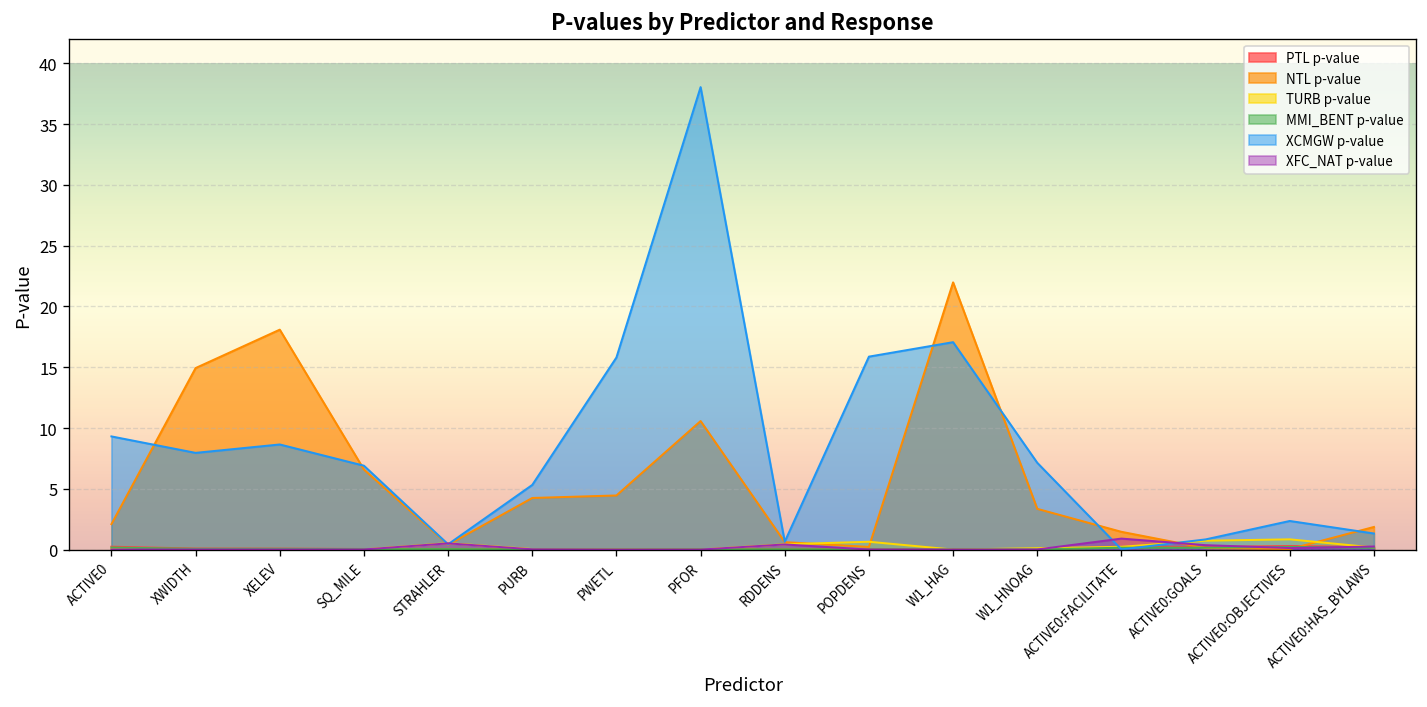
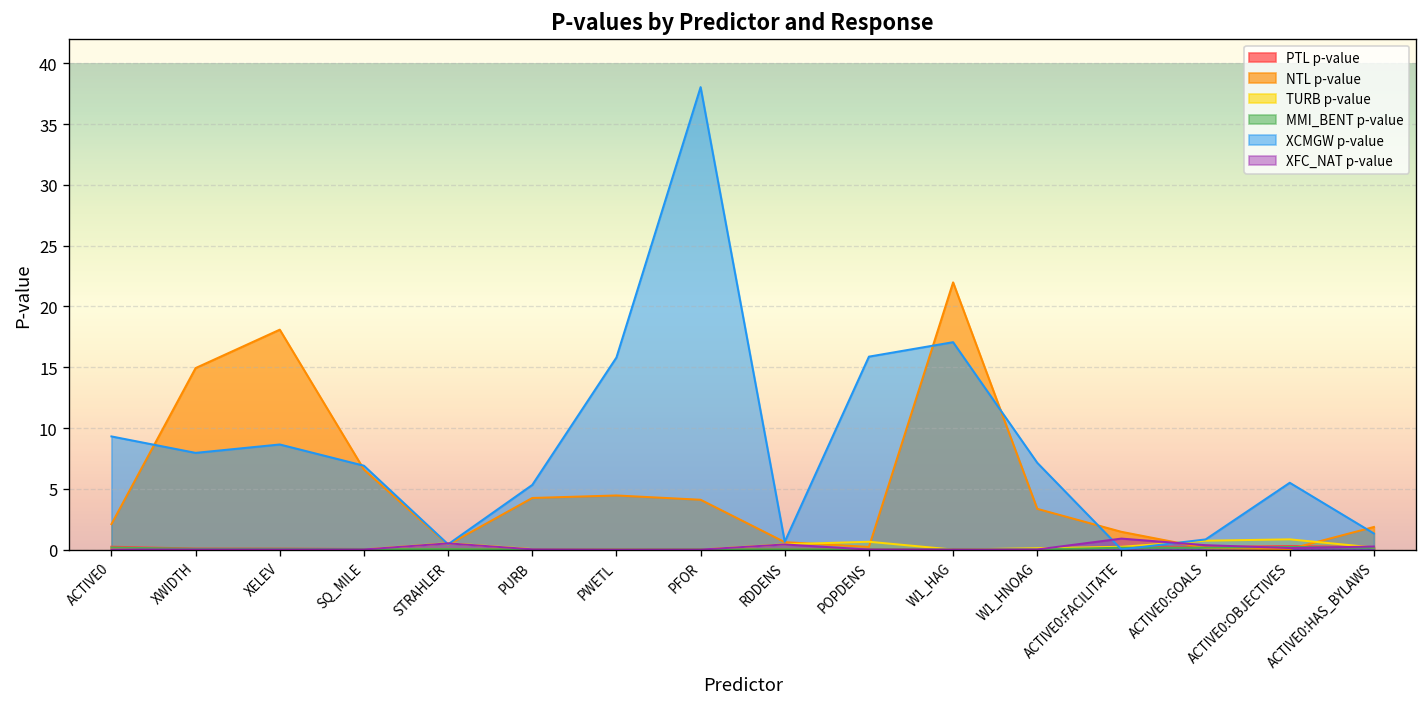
  {
    "NTL p-value": {
      "ACTIVE0": 2.1,
      "XWIDTH": 14.9,
      "XELEV": 18.1,
      "SQ_MILE": 6.6,
      "PURB": 4.2,
      "PWETL": 4.5,
-     "PFOR": 10.6,
+     "PFOR": 4.1,
      "W1_HAG": 22.0,
      "W1_HNOAG": 3.4,
      "ACTIVE0:FACILITATE": 1.5,
      "ACTIVE0:HAS_BYLAWS": 1.9
    },
    "TURB p-value": {
      "POPDENS": 0.6,
      "ACTIVE0:OBJECTIVES": 0.8
    },
    "XCMGW p-value": {
      "ACTIVE0": 9.3,
      "XWIDTH": 8.0,
      "XELEV": 8.6,
      "SQ_MILE": 6.9,
      "PURB": 5.3,
      "PWETL": 15.8,
      "PFOR": 38.0,
      "POPDENS": 15.9,
      "W1_HAG": 17.1,
      "W1_HNOAG": 7.1,
-     "ACTIVE0:OBJECTIVES": 2.4,
+     "ACTIVE0:OBJECTIVES": 5.5,
      "ACTIVE0:HAS_BYLAWS": 1.3
    },
    "XFC_NAT p-value": {
      "ACTIVE0:FACILITATE": 0.9
    }
  }
